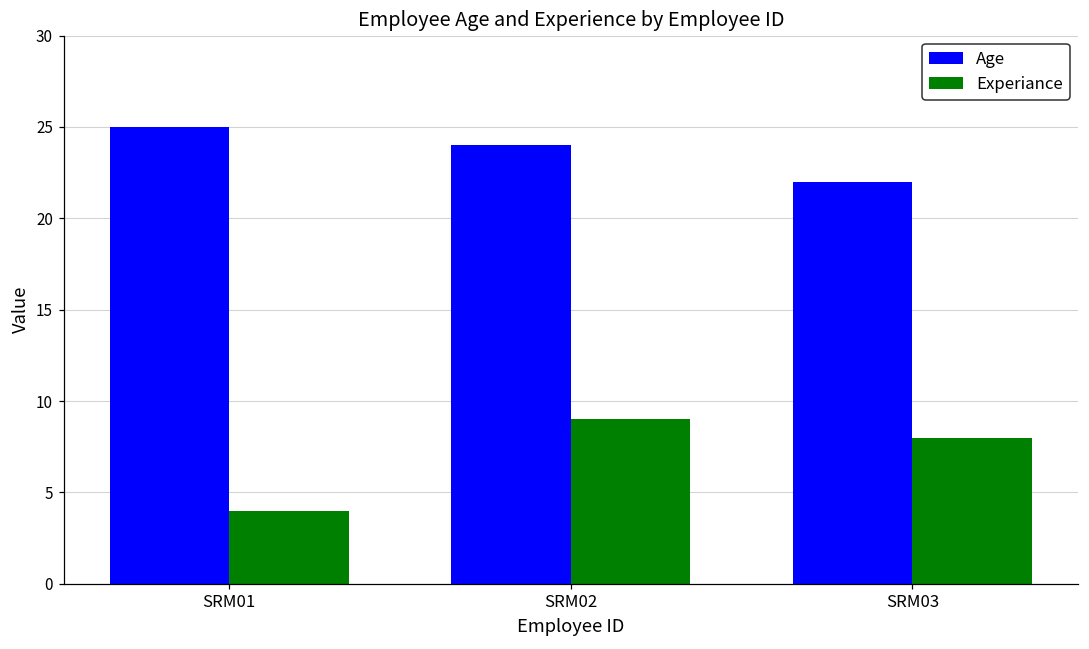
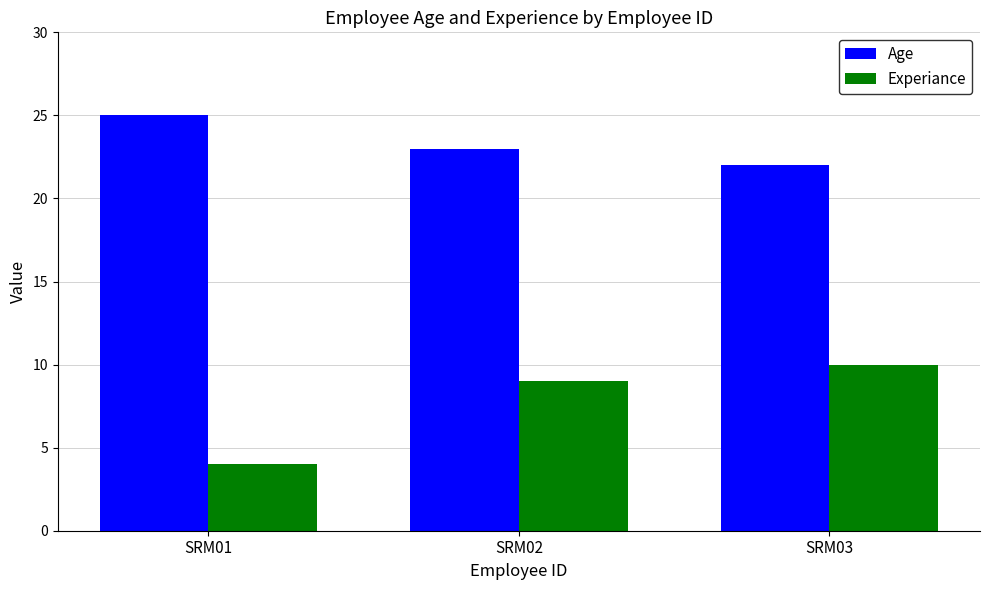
  {
    "Age": {
      "SRM01": 25,
-     "SRM02": 24,
+     "SRM02": 23,
      "SRM03": 22
    },
    "Experiance": {
      "SRM01": 4,
      "SRM02": 9,
-     "SRM03": 8
+     "SRM03": 10
    }
  }
